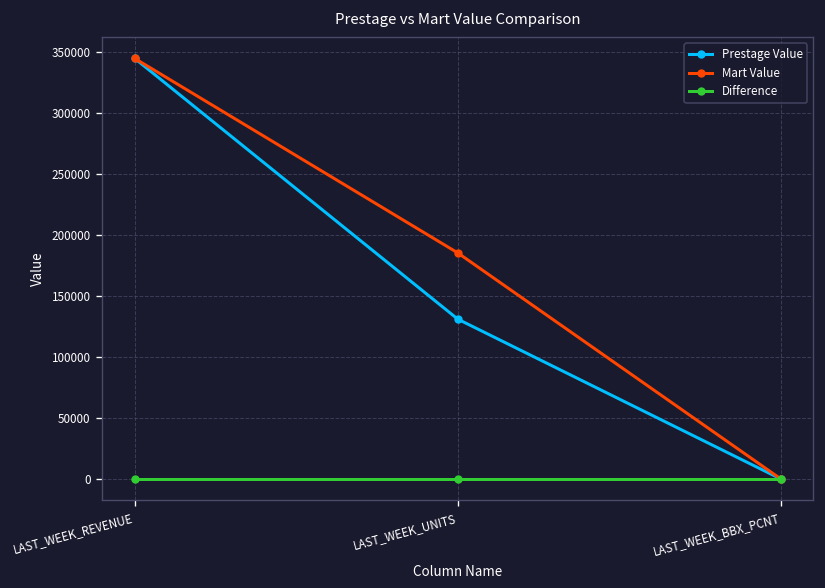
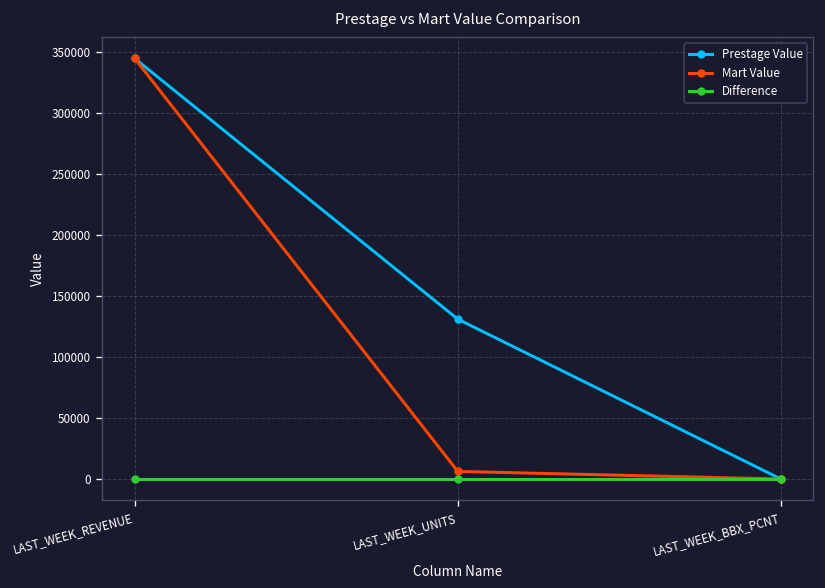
  {
    "Prestage Value": {
      "LAST_WEEK_UNITS": 131000
    },
    "Mart Value": {
-     "LAST_WEEK_UNITS": 185000
+     "LAST_WEEK_UNITS": 6000
    },
    "Difference": {
      "LAST_WEEK_REVENUE": 0,
      "LAST_WEEK_UNITS": 0
    }
  }
